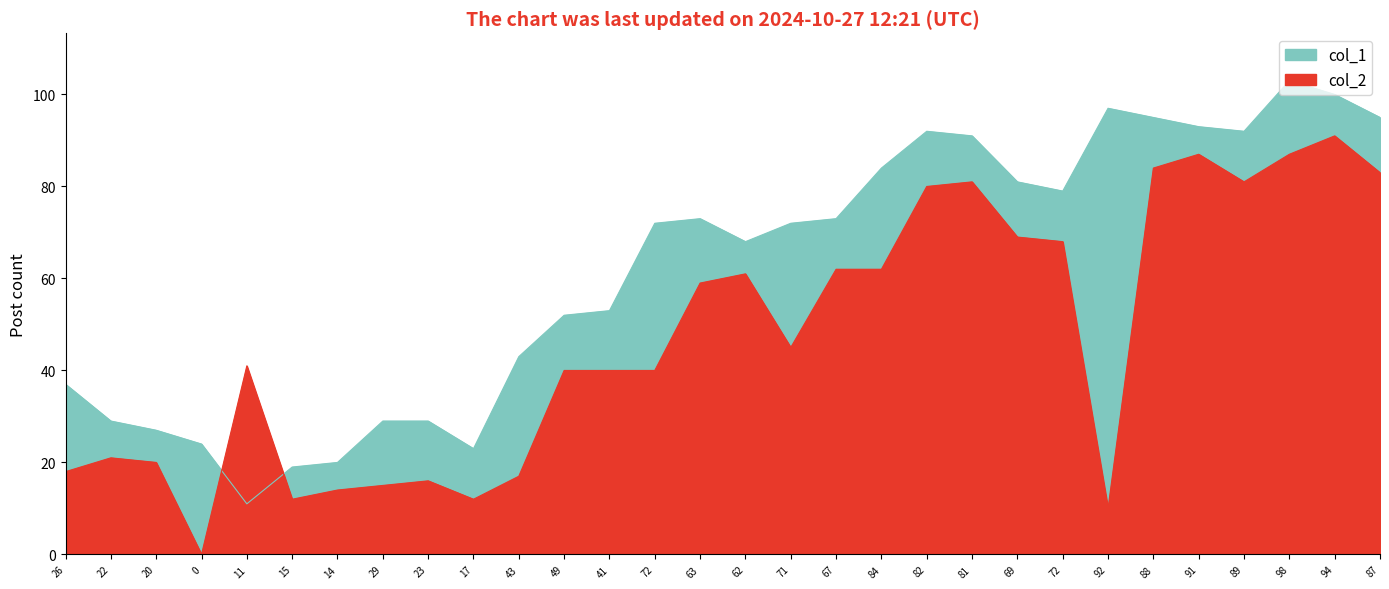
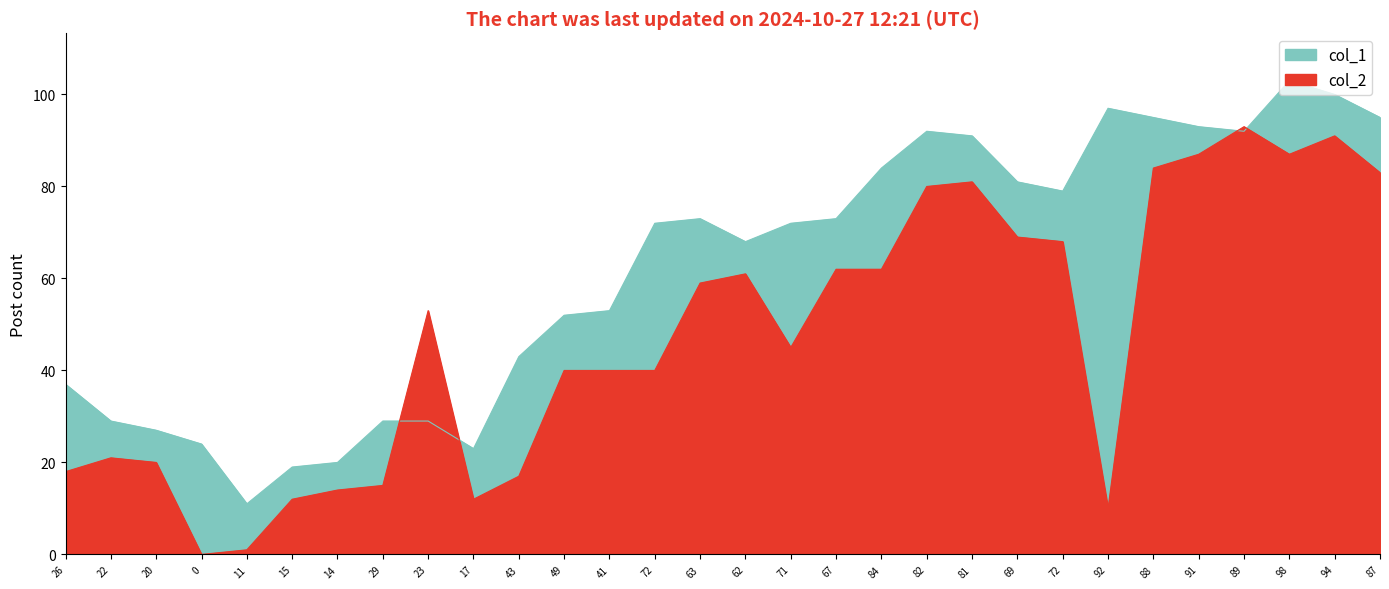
  {
    "col_1": {
      "26": 37,
      "22": 29,
      "20": 27,
      "0": 24,
      "11": 11,
      "15": 19,
      "14": 20,
      "29": 29,
      "23": 29,
      "17": 23,
      "43": 43,
      "49": 52,
      "41": 53,
      "63": 73,
      "62": 68,
      "71": 72,
      "67": 73,
      "84": 84,
      "82": 92,
      "81": 91,
      "69": 81,
      "92": 97,
      "88": 95,
      "91": 93,
      "89": 92,
      "87": 95
    },
    "col_2": {
      "26": 18,
      "22": 21,
      "20": 20,
      "0": 0,
-     "11": 41,
+     "11": 1,
      "15": 12,
      "14": 14,
      "29": 15,
-     "23": 16,
+     "23": 53,
      "17": 12,
      "43": 17,
      "49": 40,
      "41": 40,
      "63": 59,
      "62": 61,
      "71": 45,
      "67": 62,
      "84": 62,
      "82": 80,
      "81": 81,
      "69": 69,
      "92": 10,
      "88": 84,
      "91": 87,
-     "89": 81,
+     "89": 93,
      "98": 87,
      "94": 91,
      "87": 83
    }
  }
